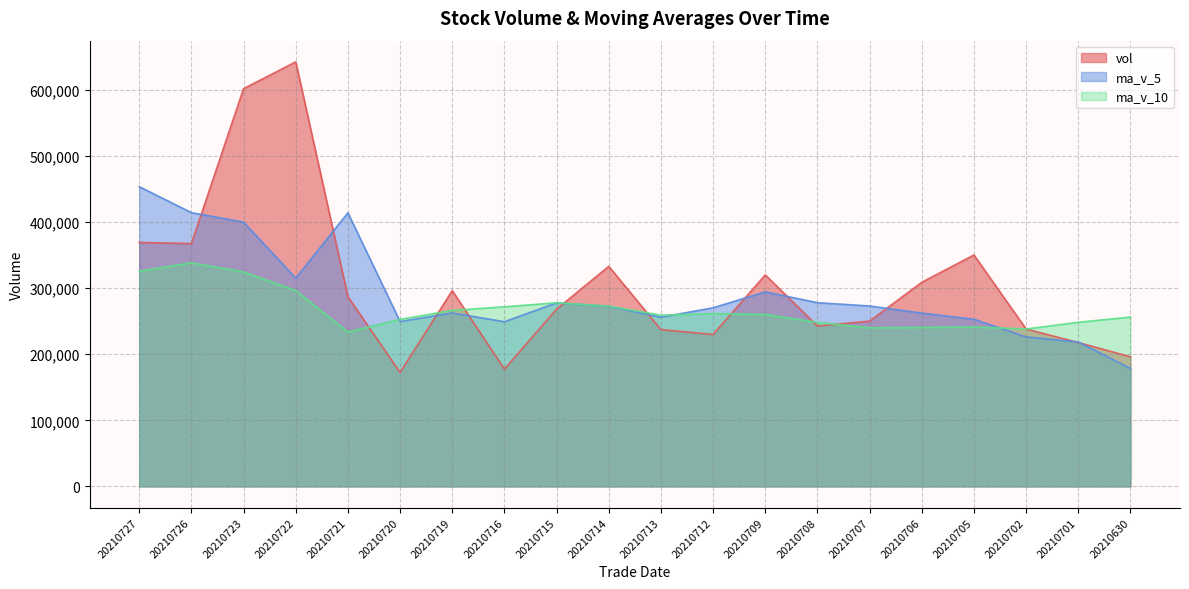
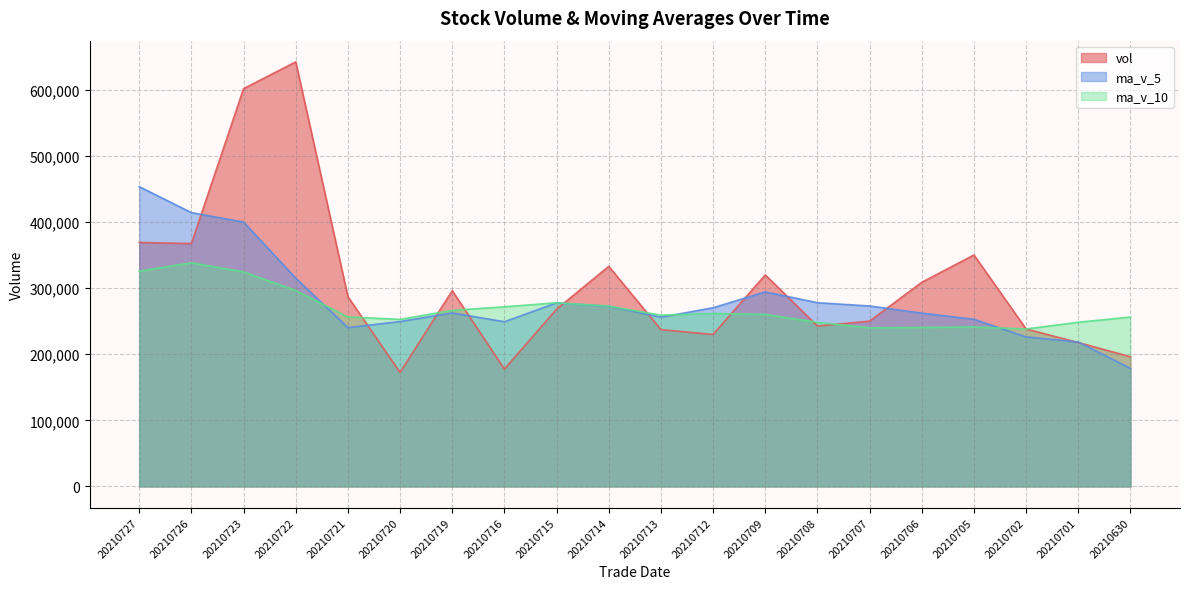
  {
    "vol": {
      "20210727": "370,000",
      "20210726": "370,000",
      "20210723": "600,000",
      "20210722": "640,000",
      "20210721": "290,000",
      "20210720": "170,000",
      "20210719": "300,000",
      "20210716": "180,000",
      "20210715": "270,000",
      "20210714": "330,000",
      "20210713": "240,000",
      "20210712": "230,000",
      "20210709": "320,000",
      "20210708": "240,000",
      "20210707": "250,000",
      "20210706": "310,000",
      "20210705": "350,000",
      "20210630": "200,000"
    },
    "ma_v_5": {
      "20210727": "450,000",
      "20210726": "410,000",
      "20210723": "400,000",
      "20210722": "320,000",
-     "20210721": "410,000",
+     "20210721": "240,000",
      "20210719": "260,000",
      "20210716": "250,000",
      "20210712": "270,000",
      "20210709": "290,000",
      "20210708": "280,000",
      "20210707": "270,000",
      "20210706": "260,000",
      "20210705": "250,000",
      "20210702": "230,000",
      "20210630": "180,000"
    },
    "ma_v_10": {
      "20210727": "330,000",
      "20210726": "340,000",
      "20210723": "320,000",
      "20210722": "300,000",
-     "20210721": "230,000",
+     "20210721": "260,000",
      "20210719": "270,000",
      "20210716": "270,000",
      "20210712": "260,000",
      "20210709": "260,000",
      "20210708": "250,000",
      "20210707": "240,000",
      "20210706": "240,000",
      "20210705": "240,000",
      "20210701": "250,000",
      "20210630": "260,000"
    }
  }
